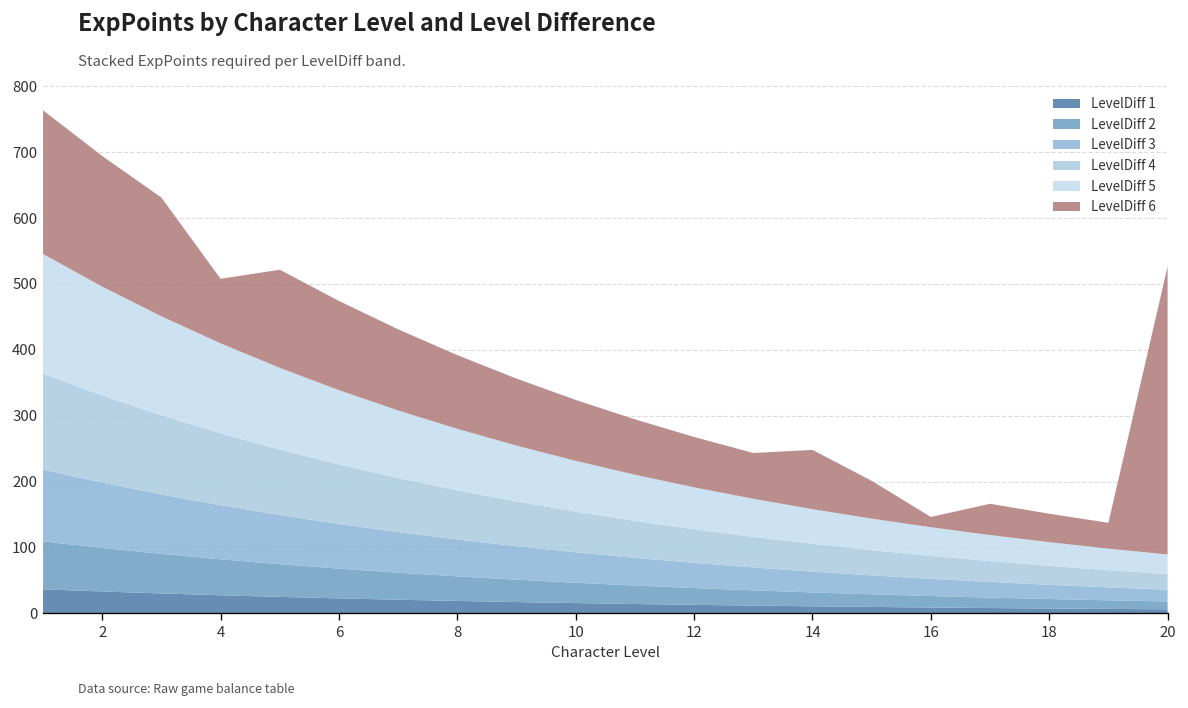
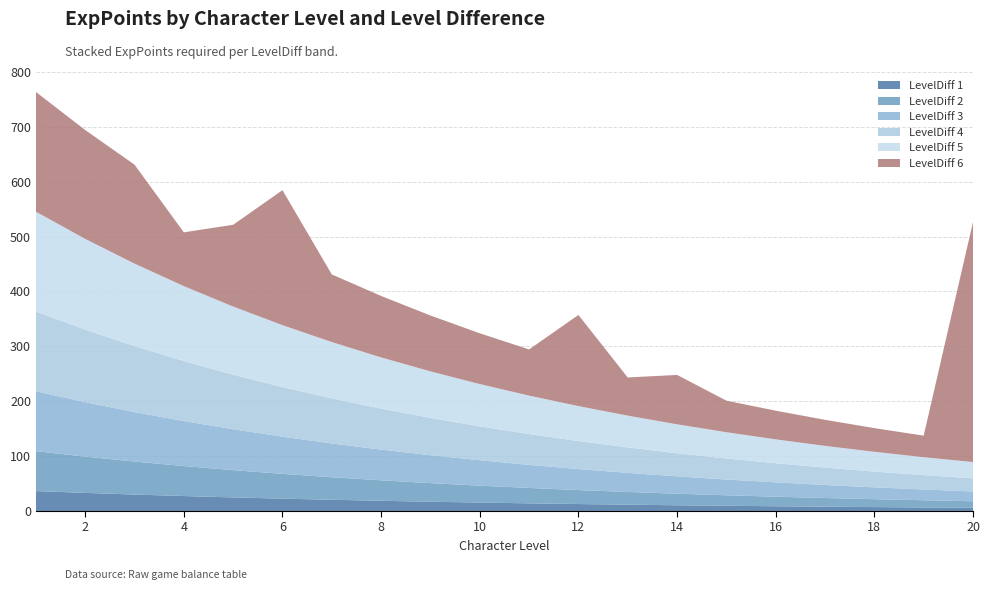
  {
    "LevelDiff 6": {
      "2": 200,
      "4": 100,
-     "6": 140,
+     "6": 250,
      "8": 110,
      "10": 90,
-     "12": 80,
+     "12": 170,
      "14": 90,
-     "16": 20,
+     "16": 50,
      "18": 40,
      "20": 440
    }
  }
